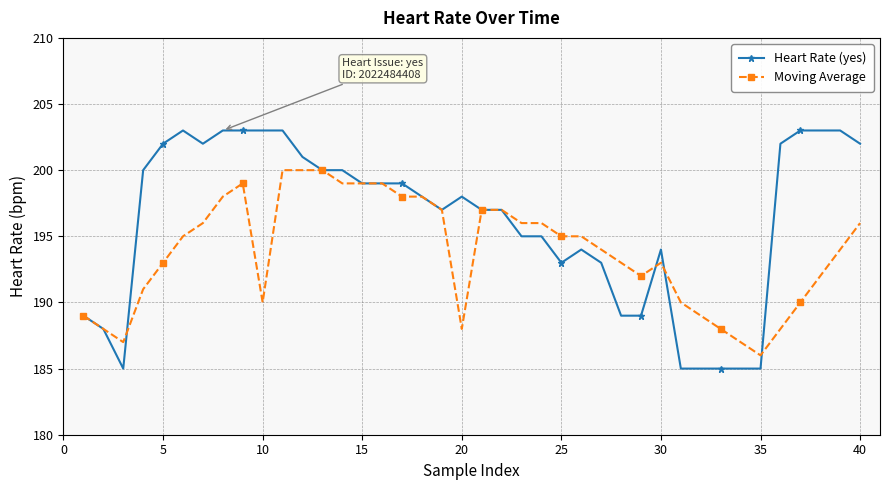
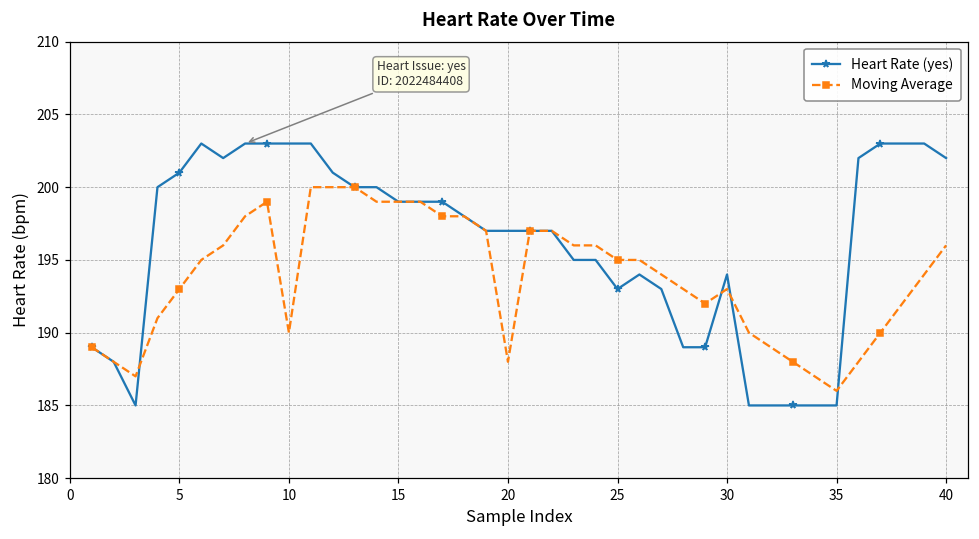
  {
    "Heart Rate (yes)": {
-     "5": 202,
-     "20": 198,
+     "5": 201,
+     "20": 197,
      "25": 193,
      "30": 194,
      "35": 185,
      "40": 202
    },
    "Moving Average": {
      "5": 193,
      "10": 190,
      "20": 188,
      "25": 195,
      "30": 193,
      "35": 186,
      "40": 196
    }
  }
